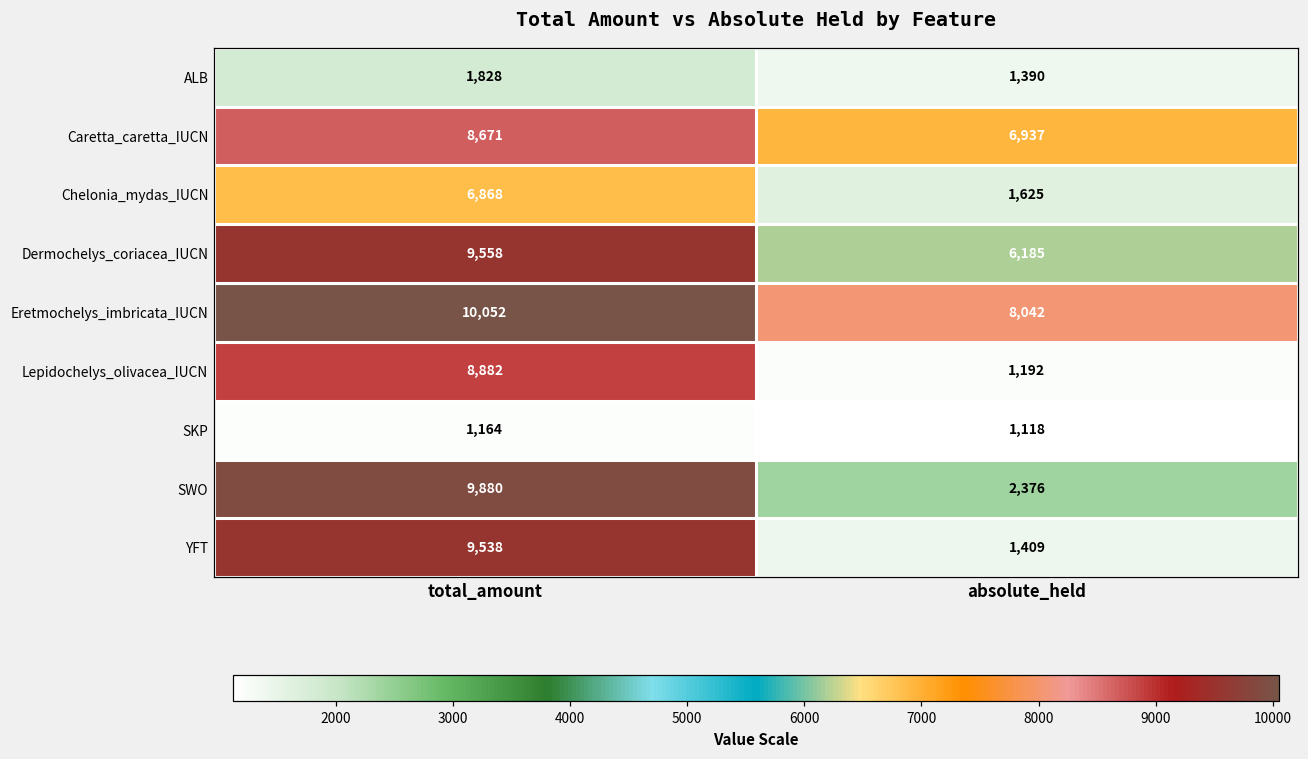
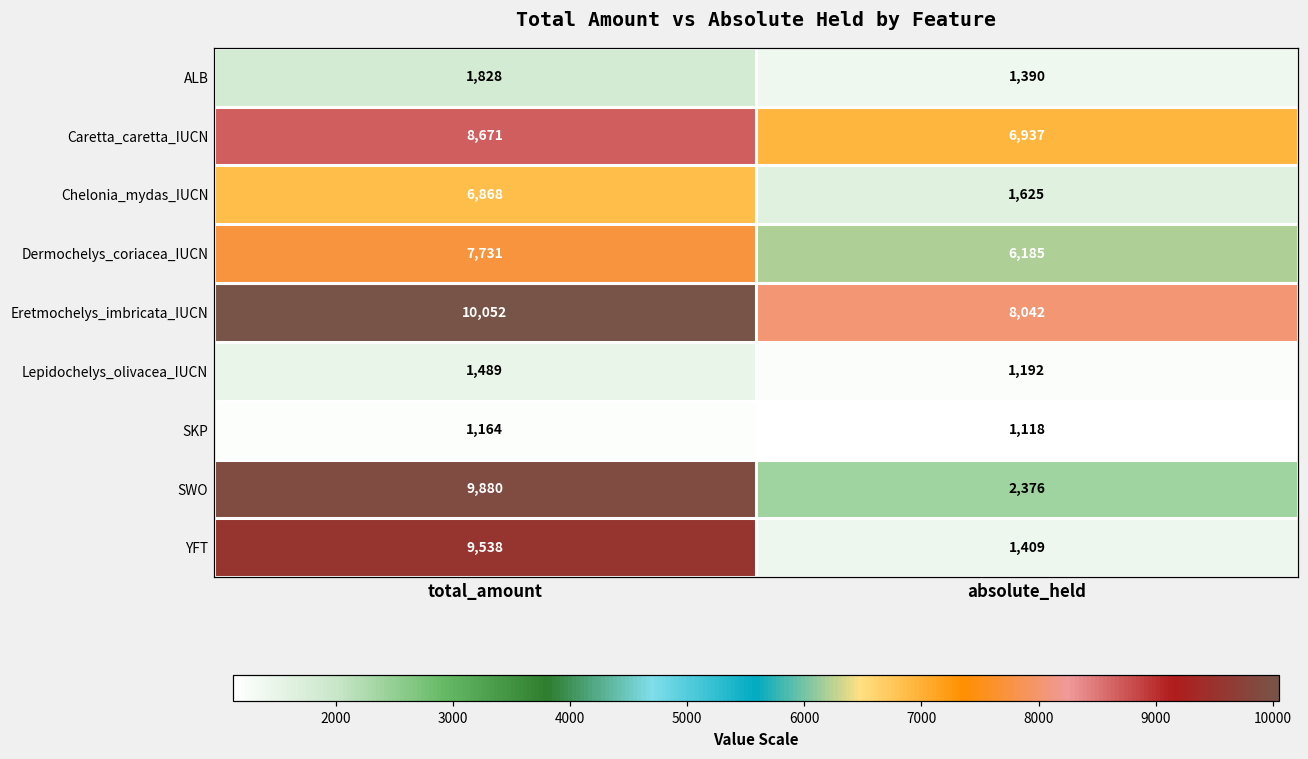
  {
    "ALB": {
      "total_amount": "1,828",
      "absolute_held": "1,390"
    },
    "Caretta_caretta_IUCN": {
      "total_amount": "8,671",
      "absolute_held": "6,937"
    },
    "Chelonia_mydas_IUCN": {
      "total_amount": "6,868",
      "absolute_held": "1,625"
    },
    "Dermochelys_coriacea_IUCN": {
-     "total_amount": "9,558",
+     "total_amount": "7,731",
      "absolute_held": "6,185"
    },
    "Eretmochelys_imbricata_IUCN": {
      "total_amount": "10,052",
      "absolute_held": "8,042"
    },
    "Lepidochelys_olivacea_IUCN": {
-     "total_amount": "8,882",
+     "total_amount": "1,489",
      "absolute_held": "1,192"
    },
    "SKP": {
      "total_amount": "1,164",
      "absolute_held": "1,118"
    },
    "SWO": {
      "total_amount": "9,880",
      "absolute_held": "2,376"
    },
    "YFT": {
      "total_amount": "9,538",
      "absolute_held": "1,409"
    }
  }
